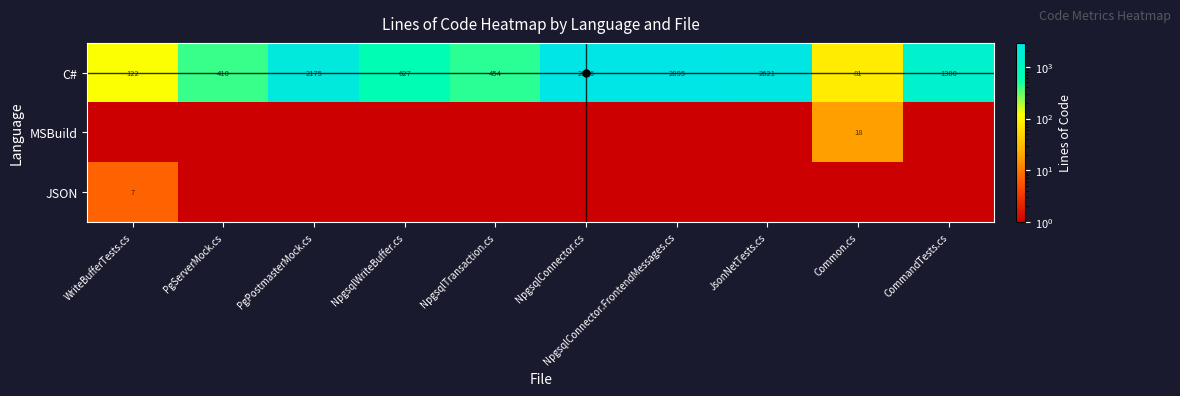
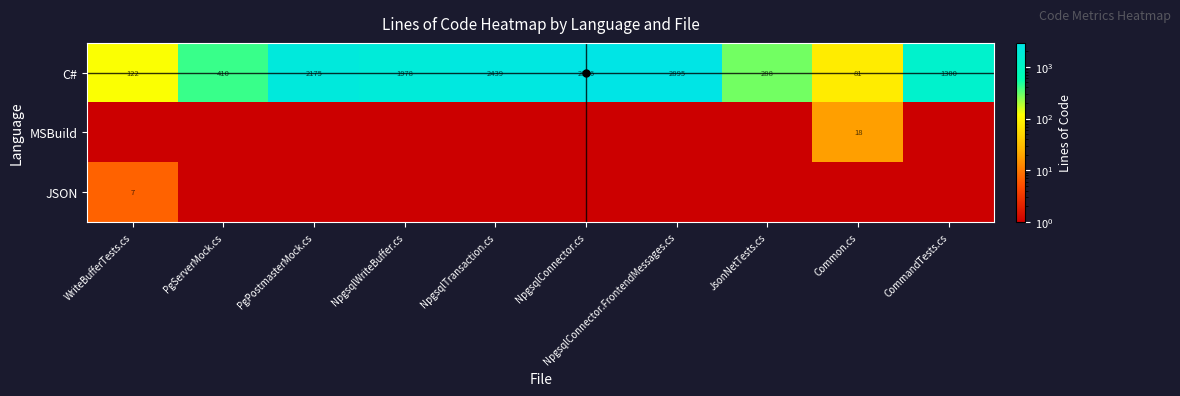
  {
    "C#": {
      "WriteBufferTests.cs": 122,
      "PgServerMock.cs": 410,
      "PgPostmasterMock.cs": 2175,
-     "NpgsqlWriteBuffer.cs": 627,
-     "NpgsqlTransaction.cs": 454,
+     "NpgsqlWriteBuffer.cs": 1978,
+     "NpgsqlTransaction.cs": 2439,
      "NpgsqlConnector.FrontendMessages.cs": 2895,
-     "JsonNetTests.cs": 2621,
+     "JsonNetTests.cs": 288,
      "Common.cs": 81,
      "CommandTests.cs": 1300
    },
    "MSBuild": {
      "Common.cs": 18
    },
    "JSON": {
      "WriteBufferTests.cs": 7
    }
  }
